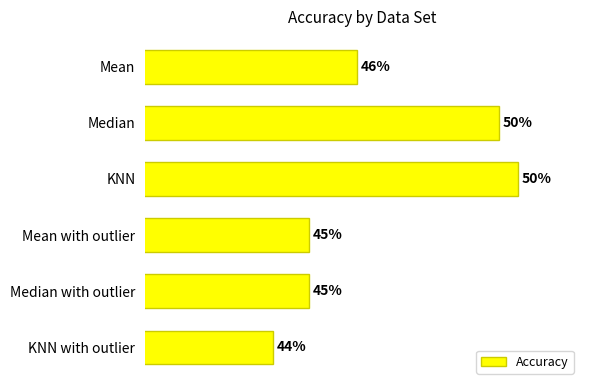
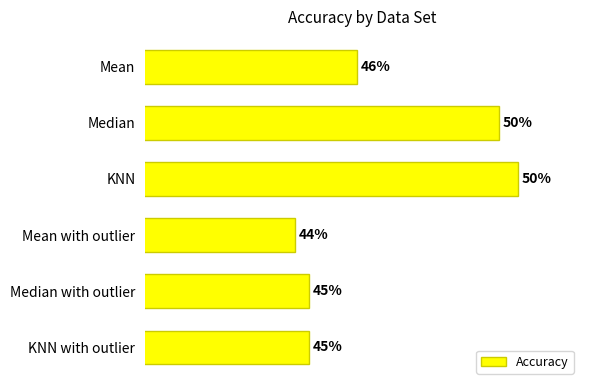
  {
    "Mean": "46%",
    "Median": "50%",
    "KNN": "50%",
-   "Mean with outlier": "45%",
+   "Mean with outlier": "44%",
    "Median with outlier": "45%",
-   "KNN with outlier": "44%"
+   "KNN with outlier": "45%"
  }
